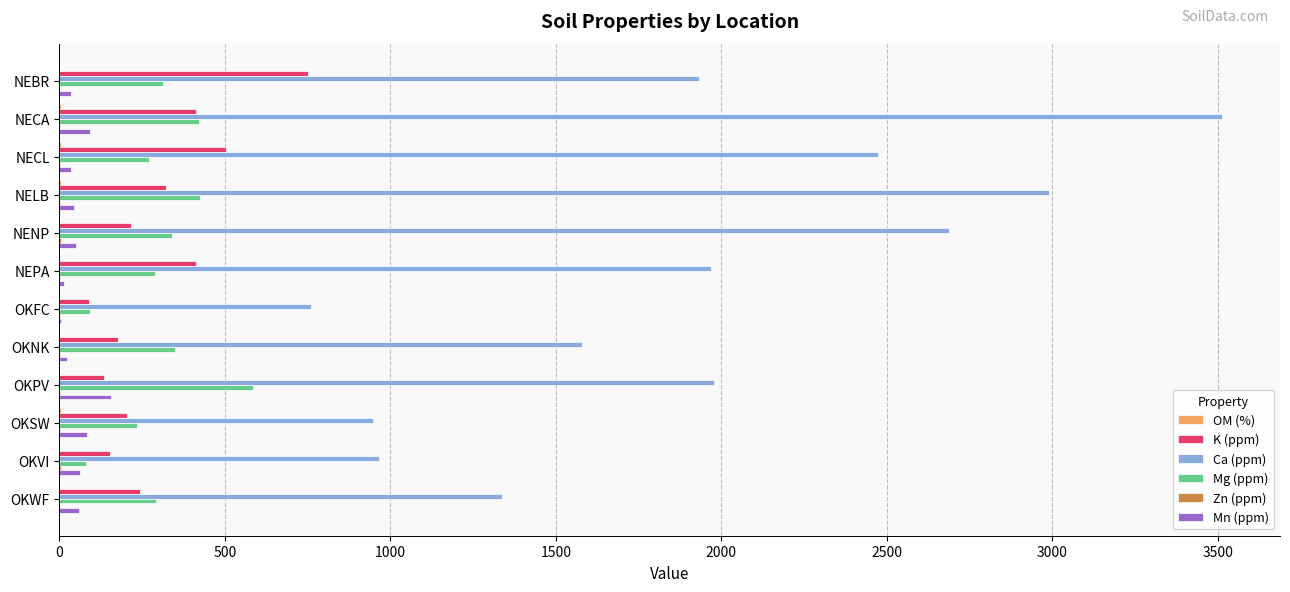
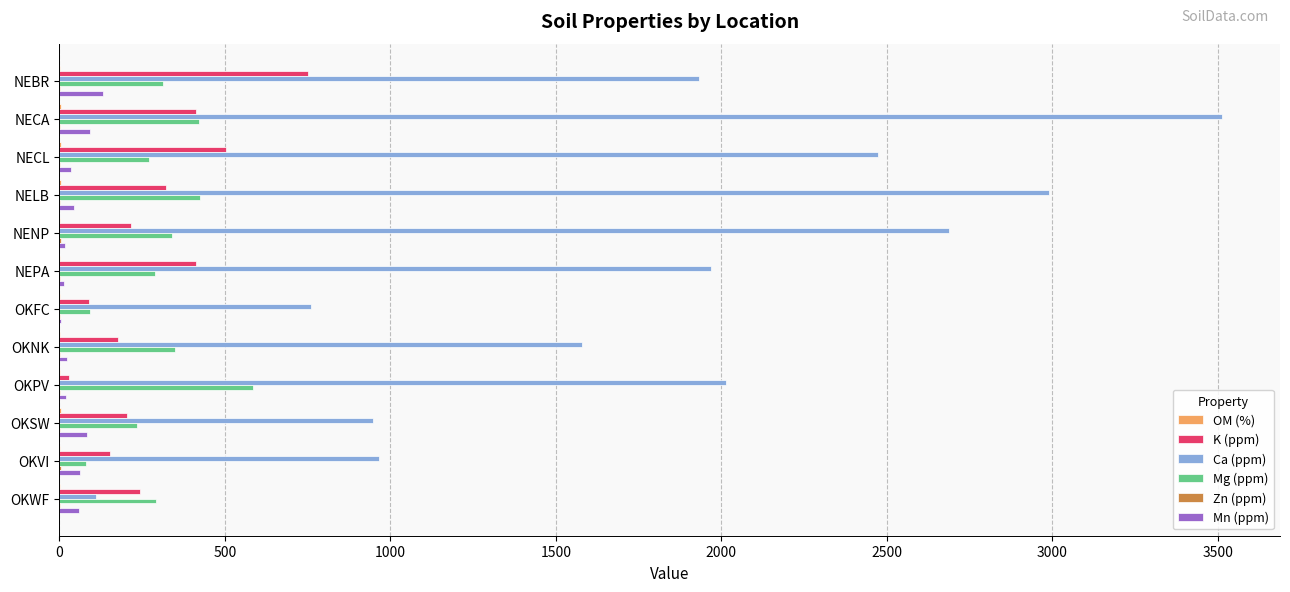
  {
    "K (ppm)": {
      "NEBR": 750,
      "NECA": 410,
      "NECL": 500,
      "NELB": 320,
      "NENP": 220,
      "NEPA": 410,
      "OKFC": 90,
      "OKNK": 180,
-     "OKPV": 140,
+     "OKPV": 30,
      "OKSW": 200,
      "OKVI": 150,
      "OKWF": 240
    },
    "Ca (ppm)": {
      "NEBR": 1930,
      "NECA": 3510,
      "NECL": 2470,
      "NELB": 2990,
      "NENP": 2690,
      "NEPA": 1970,
      "OKFC": 760,
      "OKNK": 1580,
-     "OKPV": 1980,
+     "OKPV": 2020,
      "OKSW": 950,
      "OKVI": 970,
-     "OKWF": 1340
+     "OKWF": 110
    },
    "Mg (ppm)": {
      "NEBR": 310,
      "NECA": 420,
      "NECL": 270,
      "NELB": 430,
      "NENP": 340,
      "NEPA": 290,
      "OKFC": 90,
      "OKNK": 350,
      "OKPV": 580,
      "OKSW": 240,
      "OKVI": 80,
      "OKWF": 290
    },
    "Mn (ppm)": {
-     "NEBR": 30,
+     "NEBR": 130,
      "NECA": 90,
      "NECL": 40,
      "NELB": 40,
-     "NENP": 50,
+     "NENP": 20,
      "NEPA": 10,
      "OKNK": 20,
-     "OKPV": 160,
+     "OKPV": 20,
      "OKSW": 80,
      "OKVI": 60,
      "OKWF": 60
    }
  }
